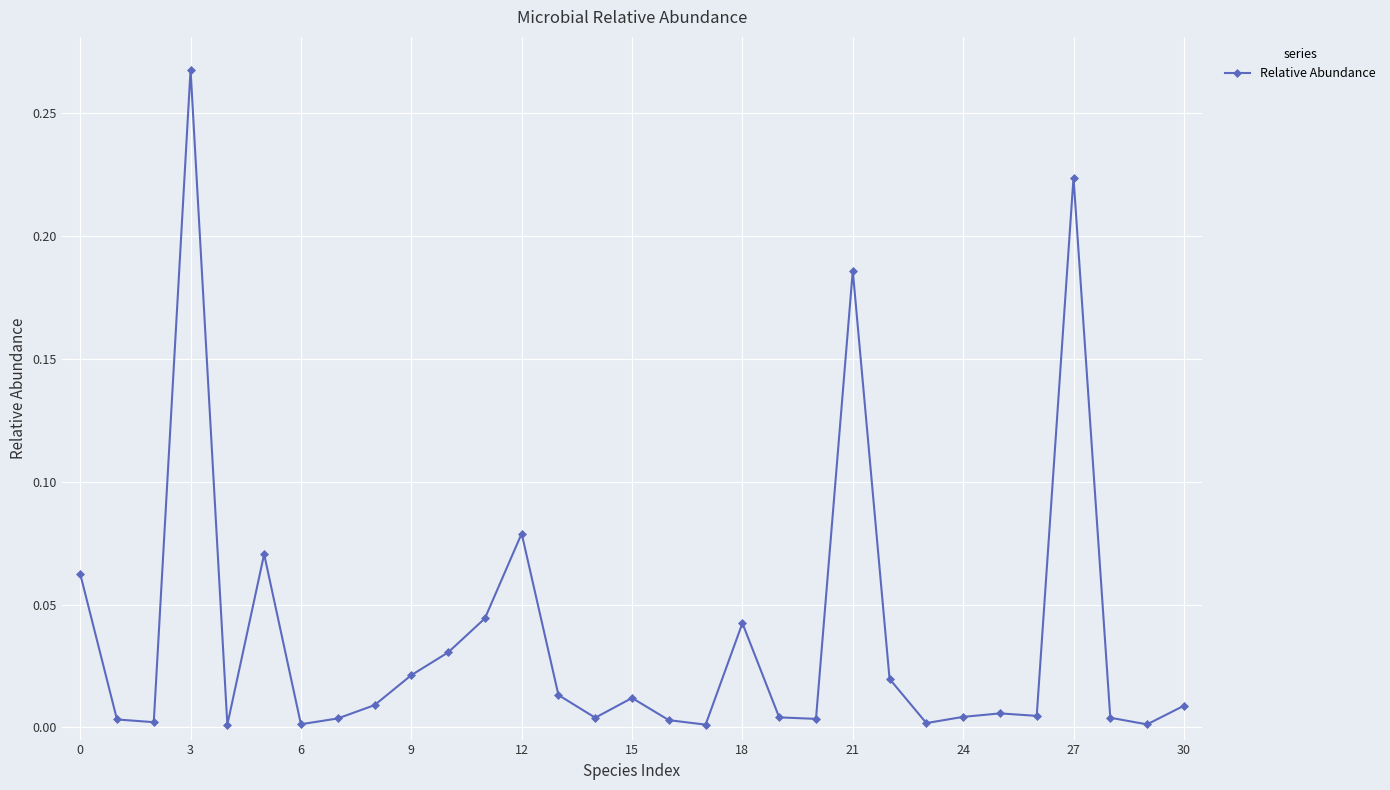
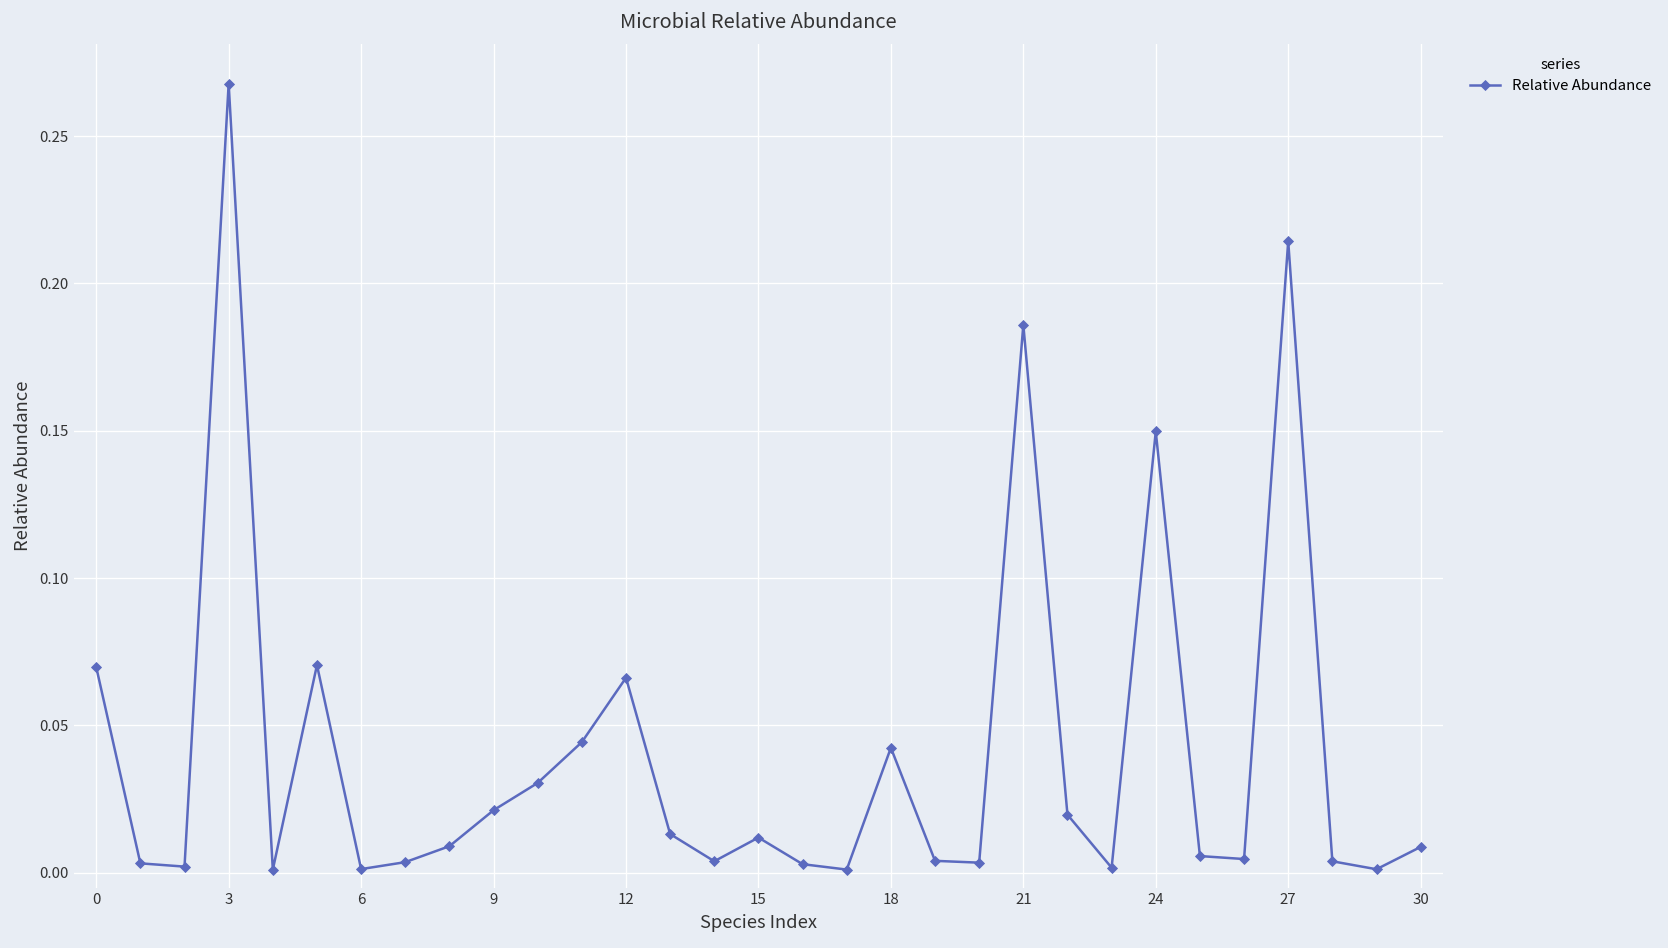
  {
-   "0": 0.063,
+   "0": 0.070,
    "3": 0.268,
    "6": 0.001,
    "9": 0.021,
-   "12": 0.079,
+   "12": 0.066,
    "15": 0.012,
    "18": 0.042,
    "21": 0.186,
-   "24": 0.004,
-   "27": 0.224,
+   "24": 0.150,
+   "27": 0.214,
    "30": 0.009
  }
